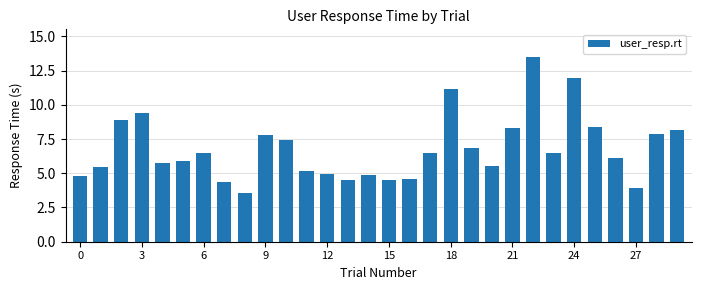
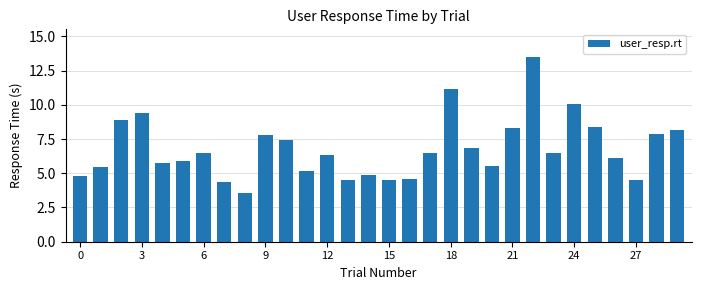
  {
    "0": 4.8,
    "3": 9.4,
    "6": 6.5,
    "9": 7.8,
-   "12": 4.9,
+   "12": 6.4,
    "15": 4.5,
    "18": 11.2,
    "21": 8.3,
-   "24": 12.0,
-   "27": 3.9
+   "24": 10.1,
+   "27": 4.5
  }
